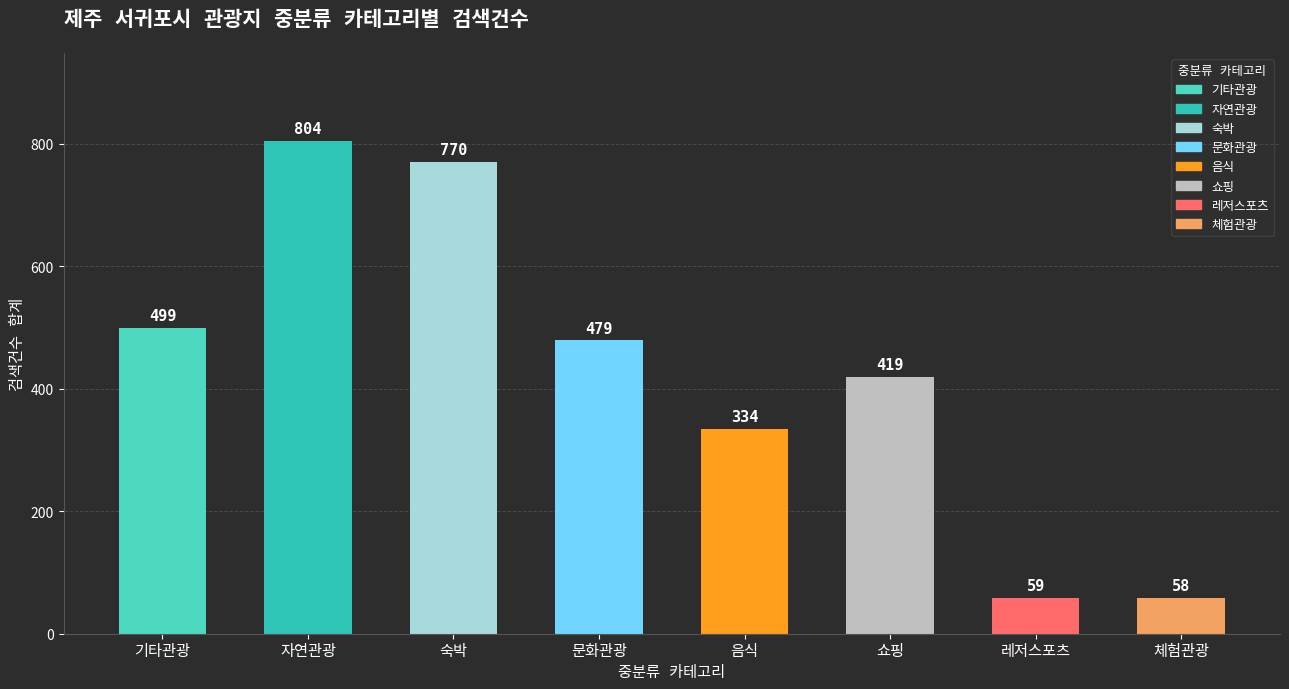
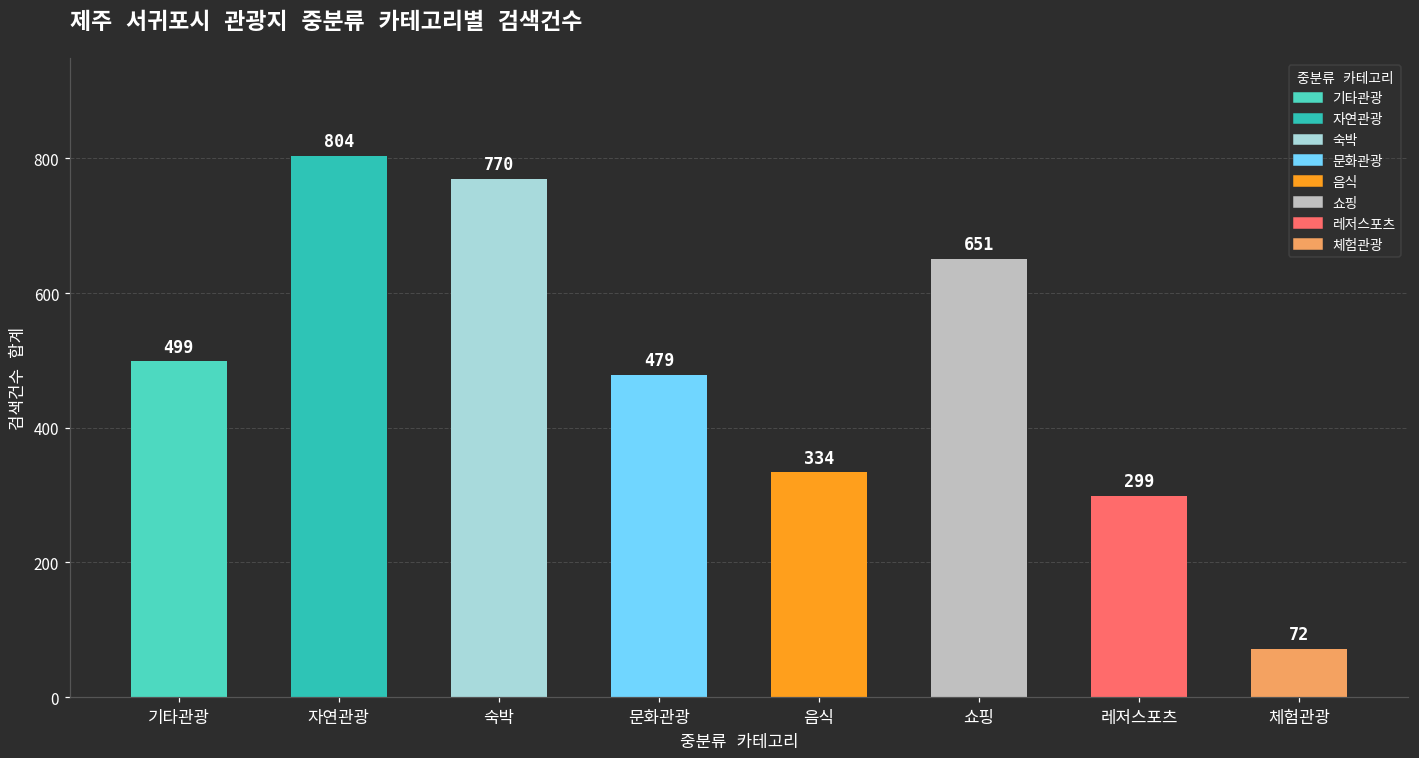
  {
    "기타관광": 499,
    "자연관광": 804,
    "숙박": 770,
    "문화관광": 479,
    "음식": 334,
-   "쇼핑": 419,
-   "레저스포츠": 59,
-   "체험관광": 58
+   "쇼핑": 651,
+   "레저스포츠": 299,
+   "체험관광": 72
  }
